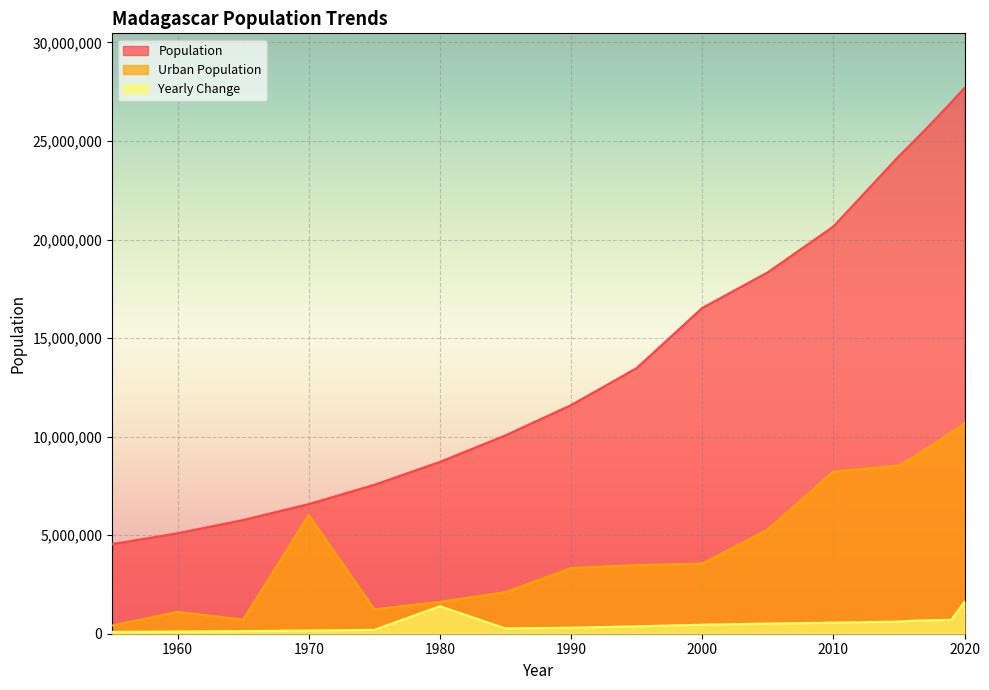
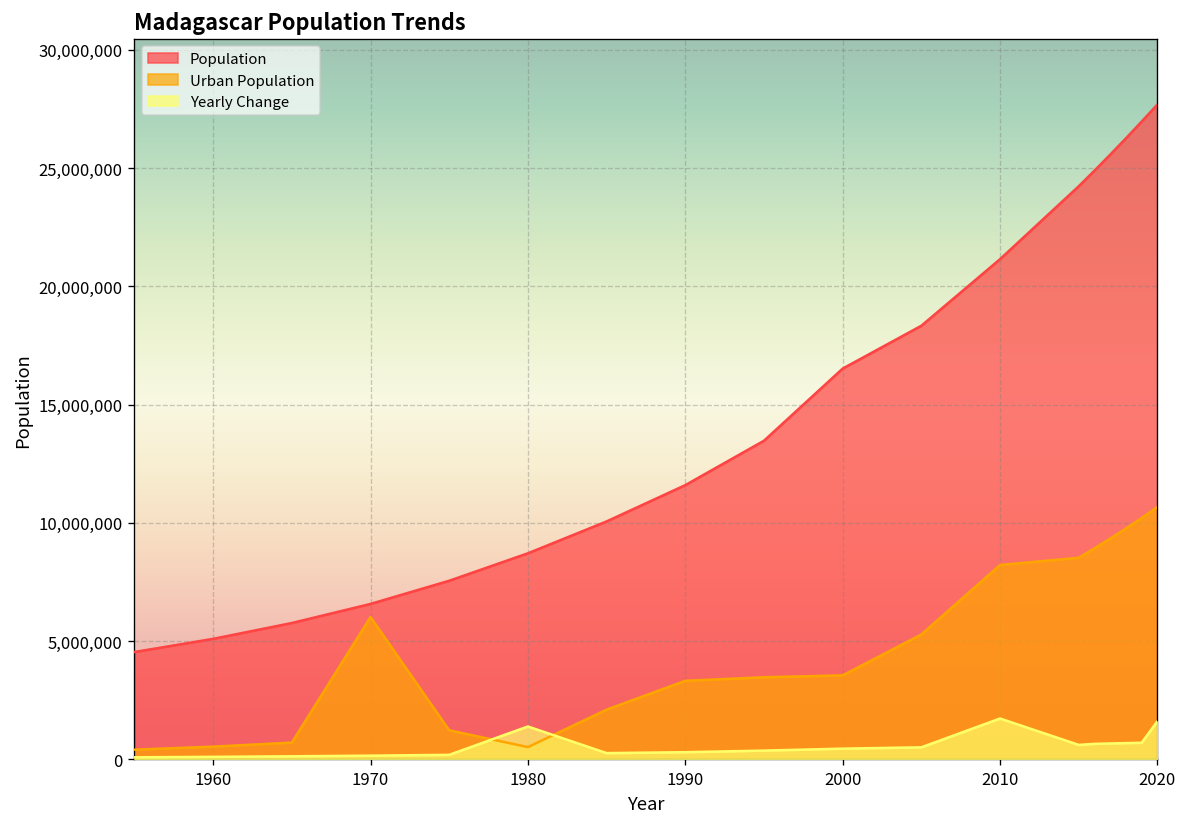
  {
    "Population": {
      "1960": "5,100,000",
      "1970": "6,600,000",
      "1980": "8,700,000",
      "1990": "11,600,000",
      "2000": "16,500,000",
-     "2010": "20,700,000",
+     "2010": "21,200,000",
      "2020": "27,700,000"
    },
    "Urban Population": {
-     "1960": "1,100,000",
+     "1960": "500,000",
      "1970": "6,000,000",
-     "1980": "1,600,000",
+     "1980": "500,000",
      "1990": "3,300,000",
      "2000": "3,600,000",
      "2010": "8,200,000",
      "2020": "10,700,000"
    },
    "Yearly Change": {
      "1960": "100,000",
      "1970": "200,000",
      "1980": "1,400,000",
      "1990": "300,000",
      "2000": "500,000",
-     "2010": "600,000",
+     "2010": "1,700,000",
      "2020": "1,600,000"
    }
  }
